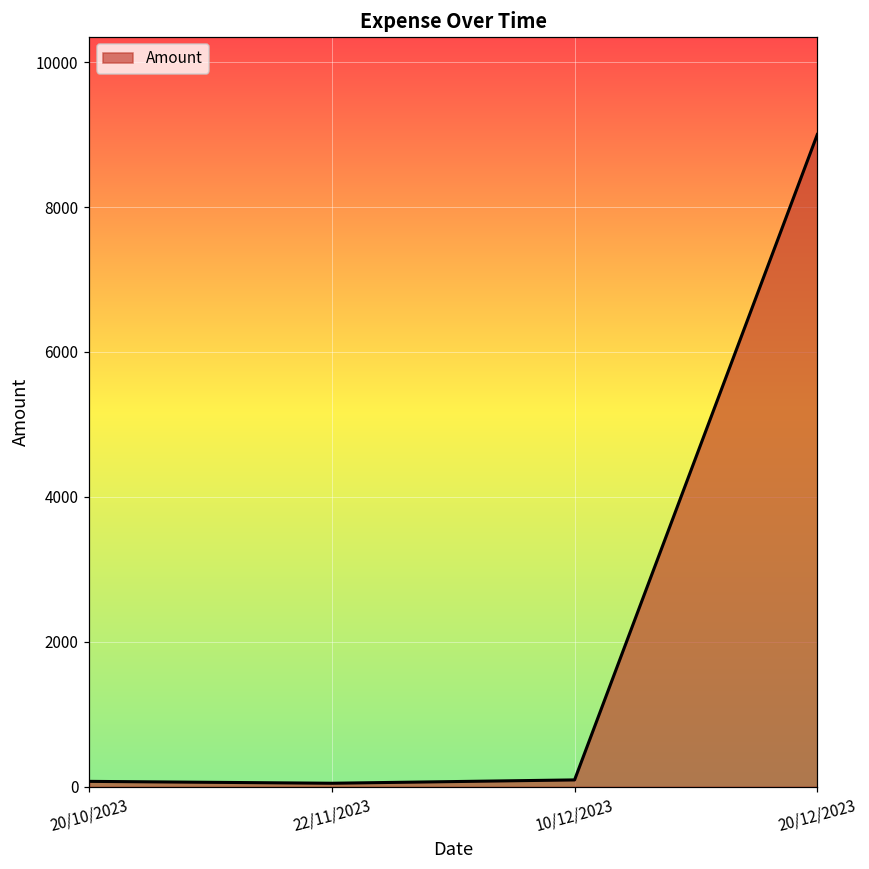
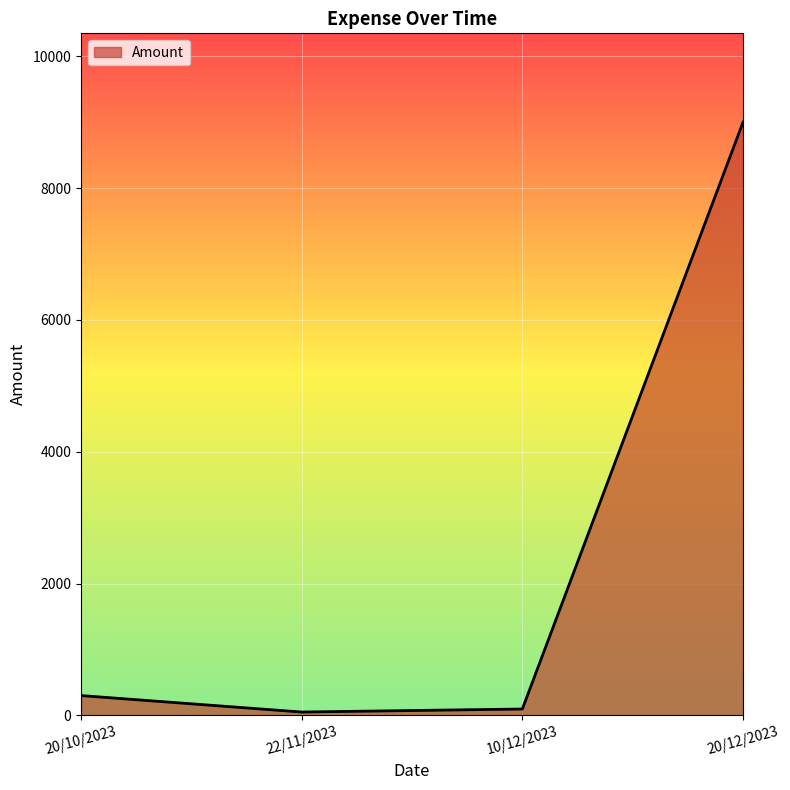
  {
-   "20/10/2023": 100,
+   "20/10/2023": 300,
    "22/11/2023": 100,
    "10/12/2023": 100,
    "20/12/2023": 9000
  }
